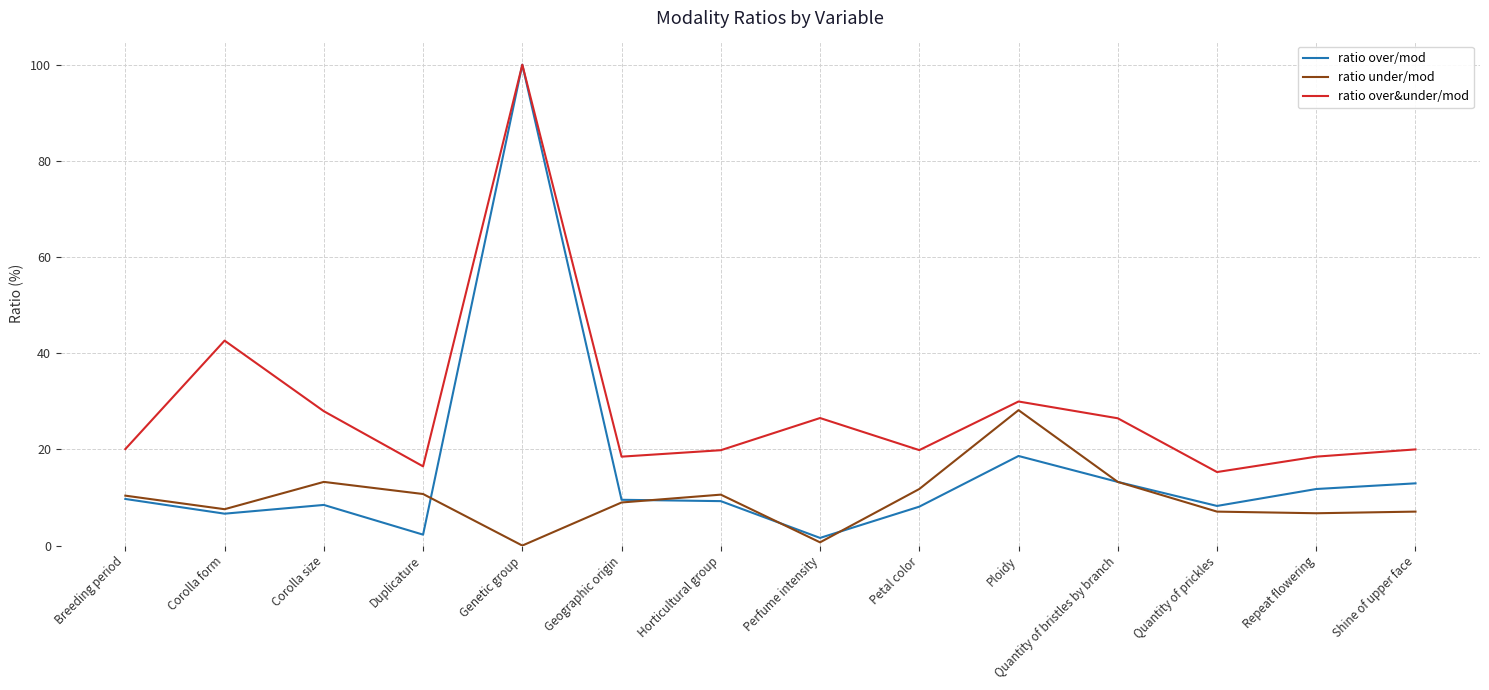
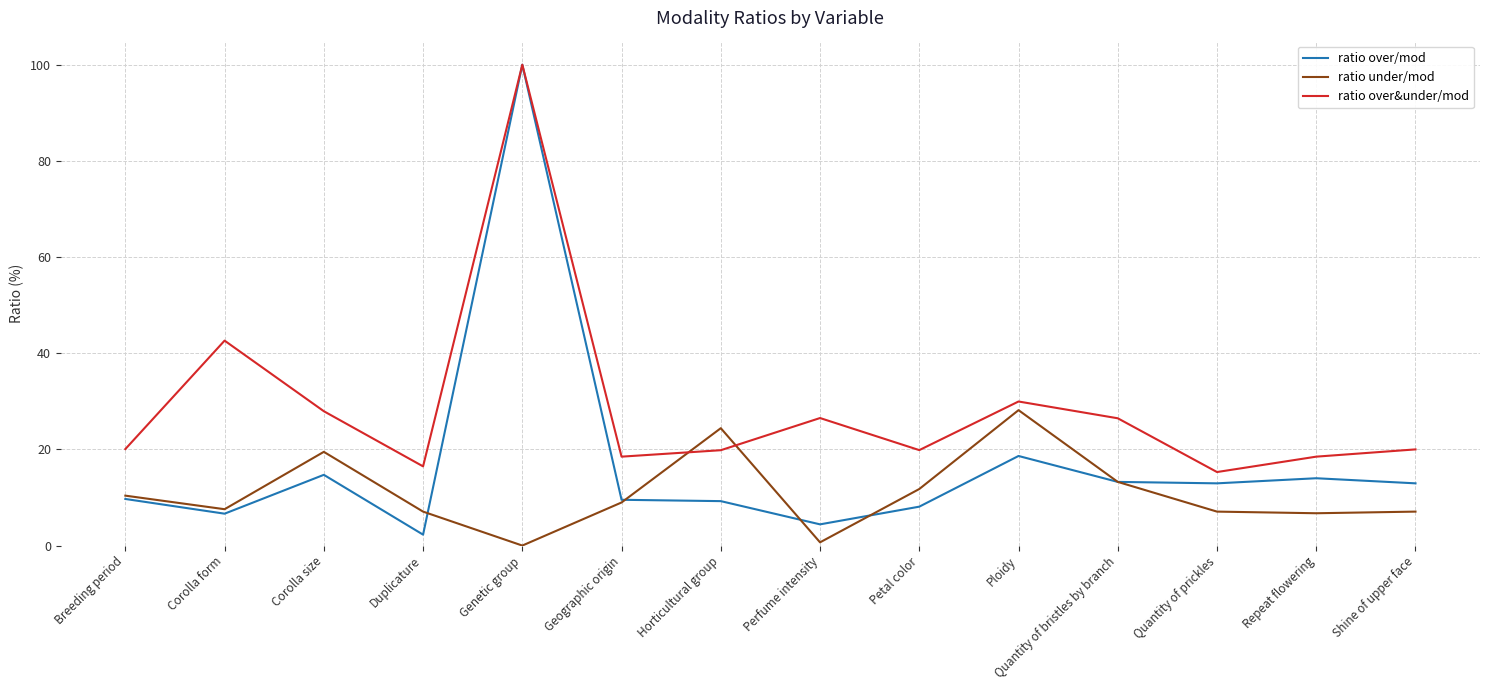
  {
    "ratio over/mod": {
      "Breeding period": 10,
      "Corolla form": 7,
-     "Corolla size": 8,
+     "Corolla size": 15,
      "Duplicature": 2,
      "Geographic origin": 10,
      "Horticultural group": 9,
-     "Perfume intensity": 2,
+     "Perfume intensity": 4,
      "Petal color": 8,
      "Ploidy": 19,
-     "Quantity of prickles": 8,
-     "Repeat flowering": 12,
+     "Quantity of prickles": 13,
+     "Repeat flowering": 14,
      "Shine of upper face": 13
    },
    "ratio under/mod": {
      "Breeding period": 10,
      "Corolla form": 8,
-     "Corolla size": 13,
-     "Duplicature": 11,
+     "Corolla size": 19,
+     "Duplicature": 7,
      "Genetic group": 0,
      "Geographic origin": 9,
-     "Horticultural group": 11,
+     "Horticultural group": 24,
      "Perfume intensity": 1,
      "Petal color": 12,
      "Ploidy": 28,
      "Quantity of prickles": 7,
      "Repeat flowering": 7,
      "Shine of upper face": 7
    },
    "ratio over&under/mod": {
      "Breeding period": 20,
      "Corolla form": 43,
      "Corolla size": 28,
      "Duplicature": 16,
      "Geographic origin": 18,
      "Horticultural group": 20,
      "Perfume intensity": 27,
      "Petal color": 20,
      "Ploidy": 30,
      "Quantity of bristles by branch": 26,
      "Quantity of prickles": 15,
      "Repeat flowering": 18,
      "Shine of upper face": 20
    }
  }
